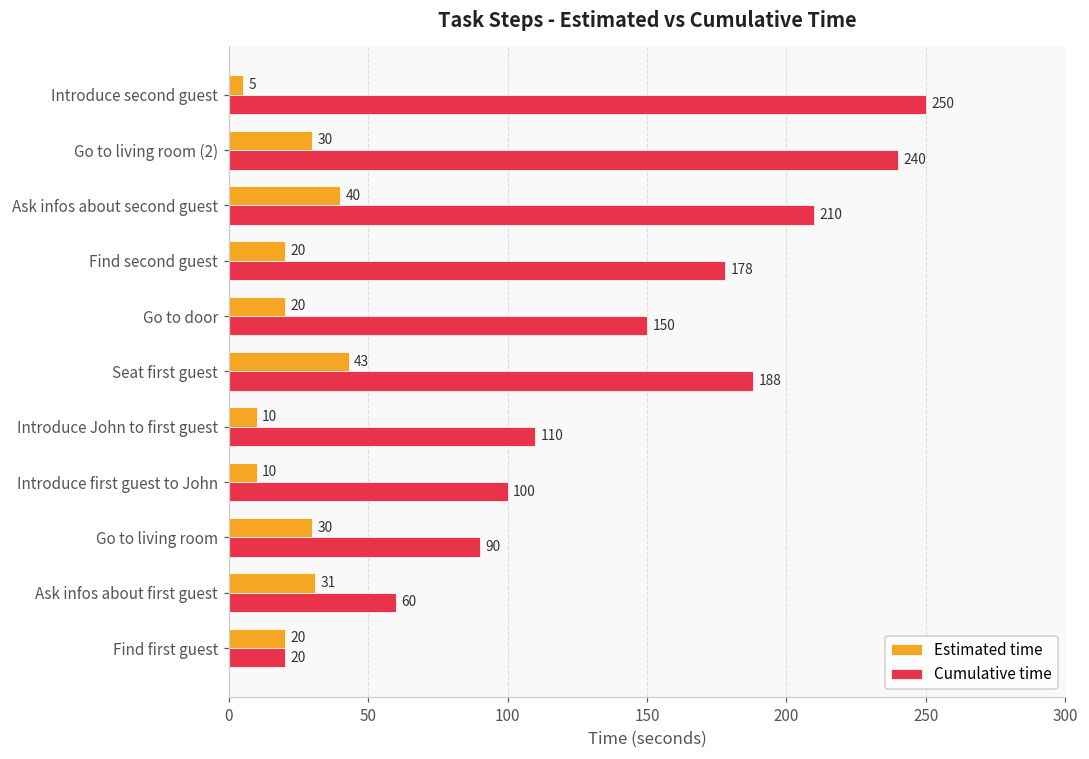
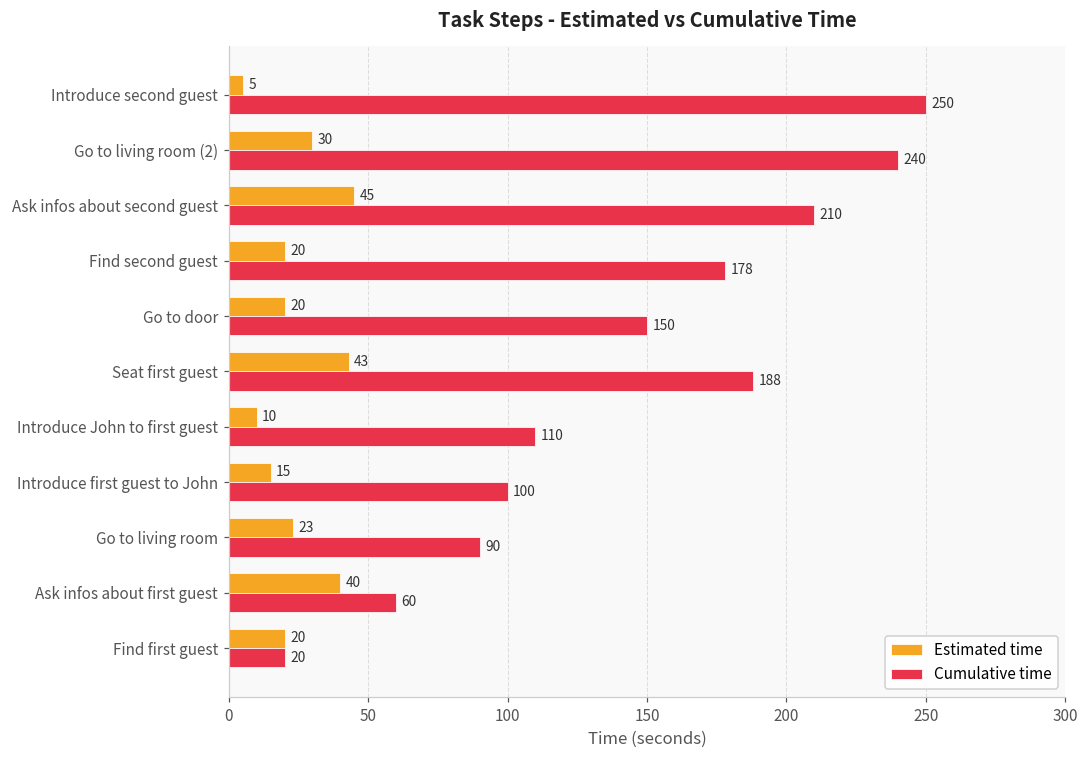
  {
    "Estimated time": {
      "Introduce second guest": 5,
      "Go to living room (2)": 30,
-     "Ask infos about second guest": 40,
+     "Ask infos about second guest": 45,
      "Find second guest": 20,
      "Go to door": 20,
      "Seat first guest": 43,
      "Introduce John to first guest": 10,
-     "Introduce first guest to John": 10,
-     "Go to living room": 30,
-     "Ask infos about first guest": 31,
+     "Introduce first guest to John": 15,
+     "Go to living room": 23,
+     "Ask infos about first guest": 40,
      "Find first guest": 20
    },
    "Cumulative time": {
      "Introduce second guest": 250,
      "Go to living room (2)": 240,
      "Ask infos about second guest": 210,
      "Find second guest": 178,
      "Go to door": 150,
      "Seat first guest": 188,
      "Introduce John to first guest": 110,
      "Introduce first guest to John": 100,
      "Go to living room": 90,
      "Ask infos about first guest": 60,
      "Find first guest": 20
    }
  }
